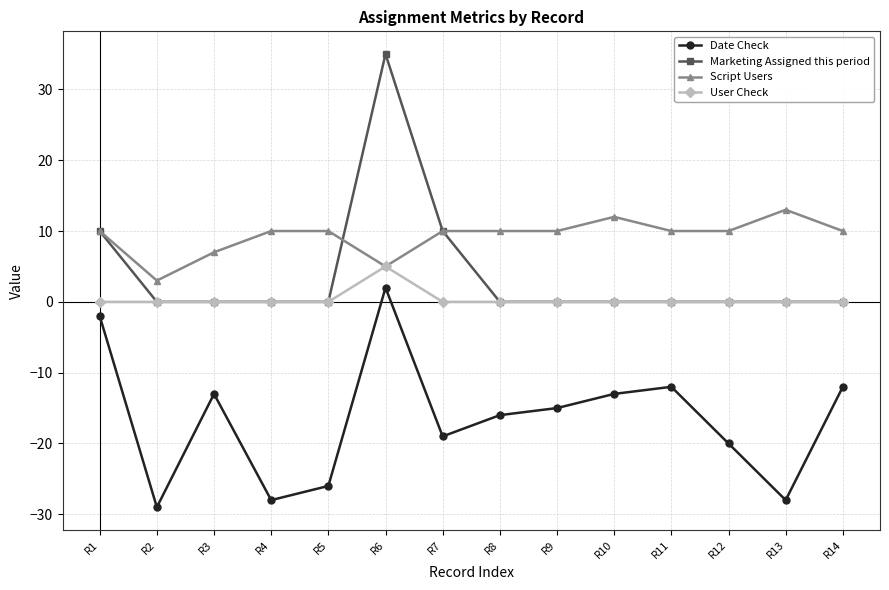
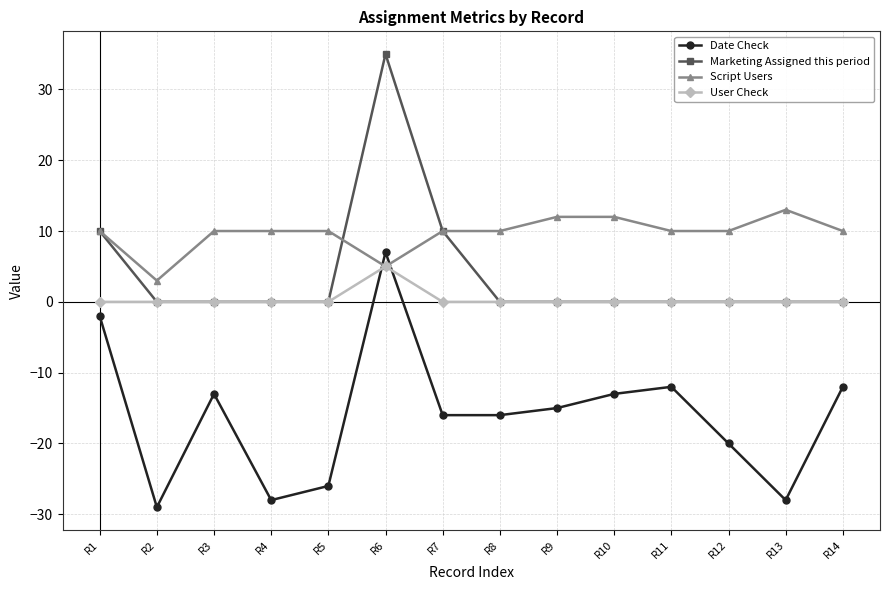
  {
    "Date Check": {
      "R1": -2,
      "R2": -29,
      "R3": -13,
      "R4": -28,
      "R5": -26,
-     "R6": 2,
-     "R7": -19,
+     "R6": 7,
+     "R7": -16,
      "R8": -16,
      "R9": -15,
      "R10": -13,
      "R11": -12,
      "R12": -20,
      "R13": -28,
      "R14": -12
    },
    "Marketing Assigned this period": {
      "R6": 35
    },
    "Script Users": {
      "R2": 3,
-     "R3": 7,
+     "R3": 10,
      "R4": 10,
      "R5": 10,
      "R8": 10,
-     "R9": 10,
+     "R9": 12,
      "R10": 12,
      "R11": 10,
      "R12": 10,
      "R13": 13,
      "R14": 10
    },
    "User Check": {
      "R1": 0,
      "R7": 0
    }
  }
